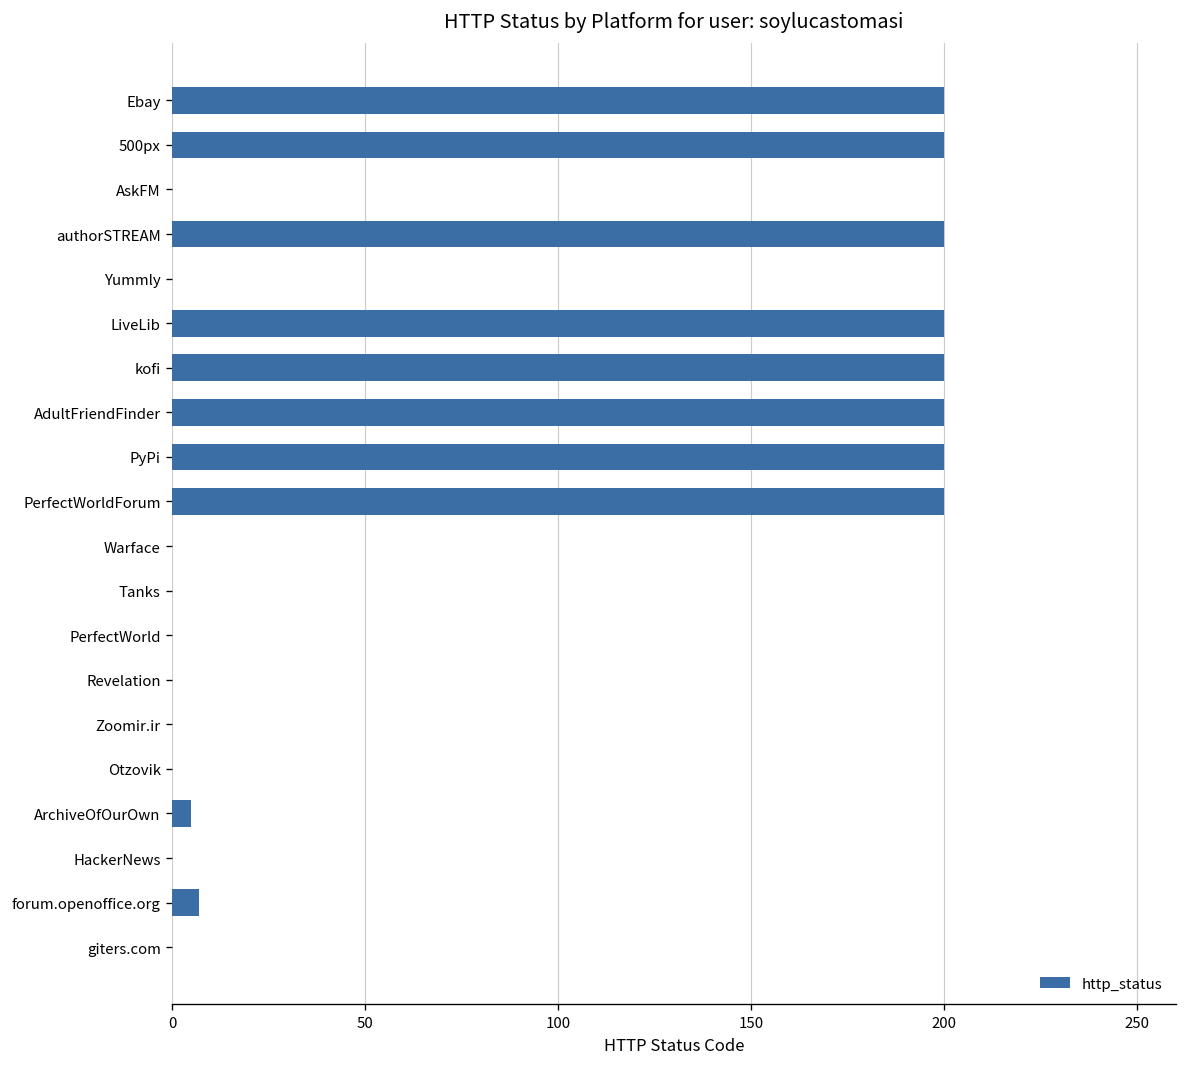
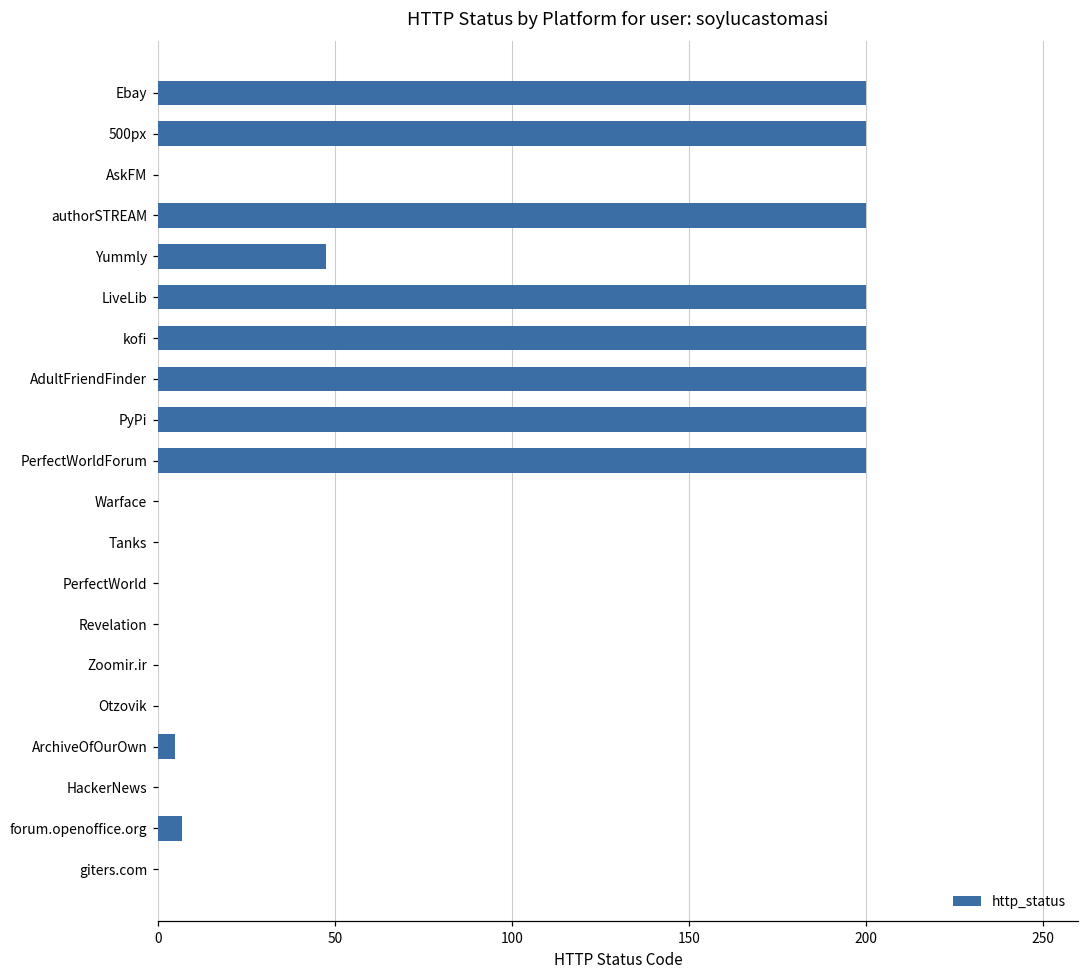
  {
    "Ebay": 200,
    "500px": 200,
    "AskFM": 0,
    "authorSTREAM": 200,
-   "Yummly": 0,
+   "Yummly": 47,
    "LiveLib": 200,
    "kofi": 200,
    "AdultFriendFinder": 200,
    "PyPi": 200,
    "PerfectWorldForum": 200,
    "Warface": 0,
    "Tanks": 0,
    "PerfectWorld": 0,
    "Revelation": 0,
    "Zoomir.ir": 0,
    "Otzovik": 0,
    "ArchiveOfOurOwn": 5,
    "HackerNews": 0,
    "forum.openoffice.org": 7,
    "giters.com": 0
  }
